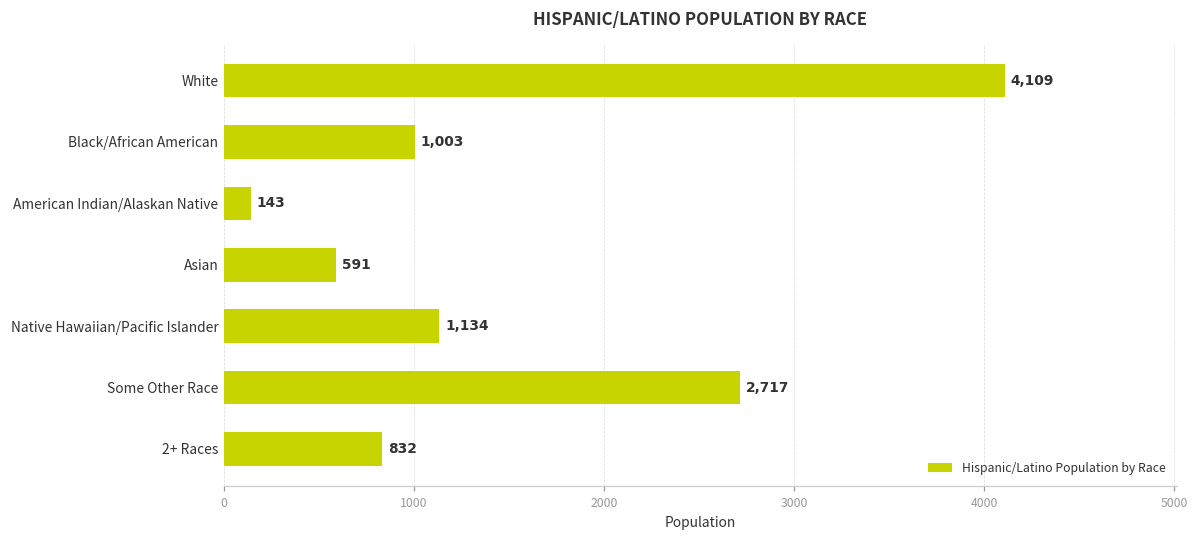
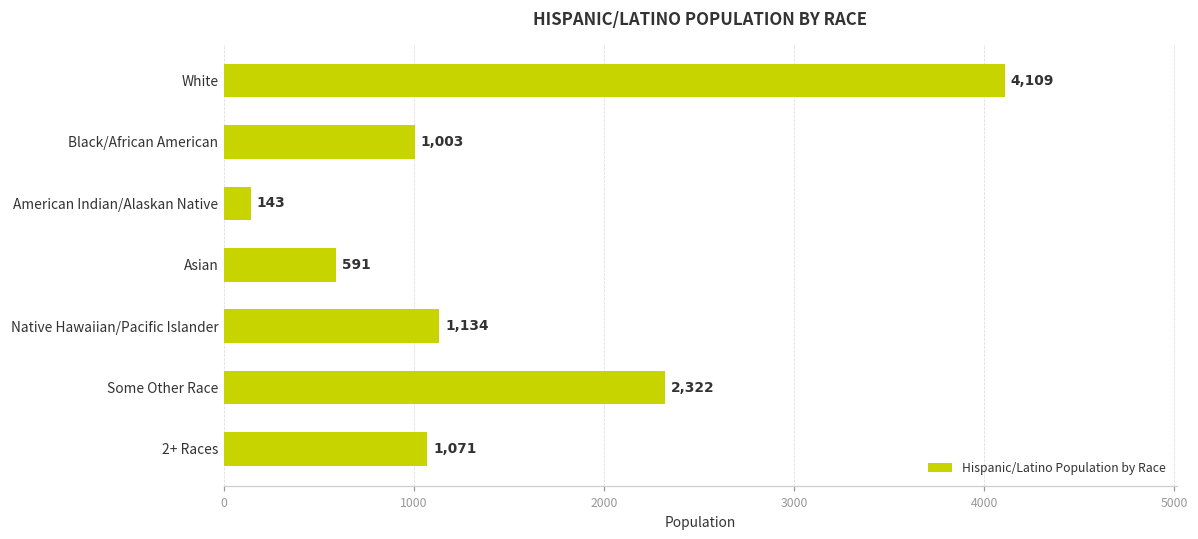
  {
    "White": "4,109",
    "Black/African American": "1,003",
    "American Indian/Alaskan Native": "143",
    "Asian": "591",
    "Native Hawaiian/Pacific Islander": "1,134",
-   "Some Other Race": "2,717",
-   "2+ Races": "832"
+   "Some Other Race": "2,322",
+   "2+ Races": "1,071"
  }
